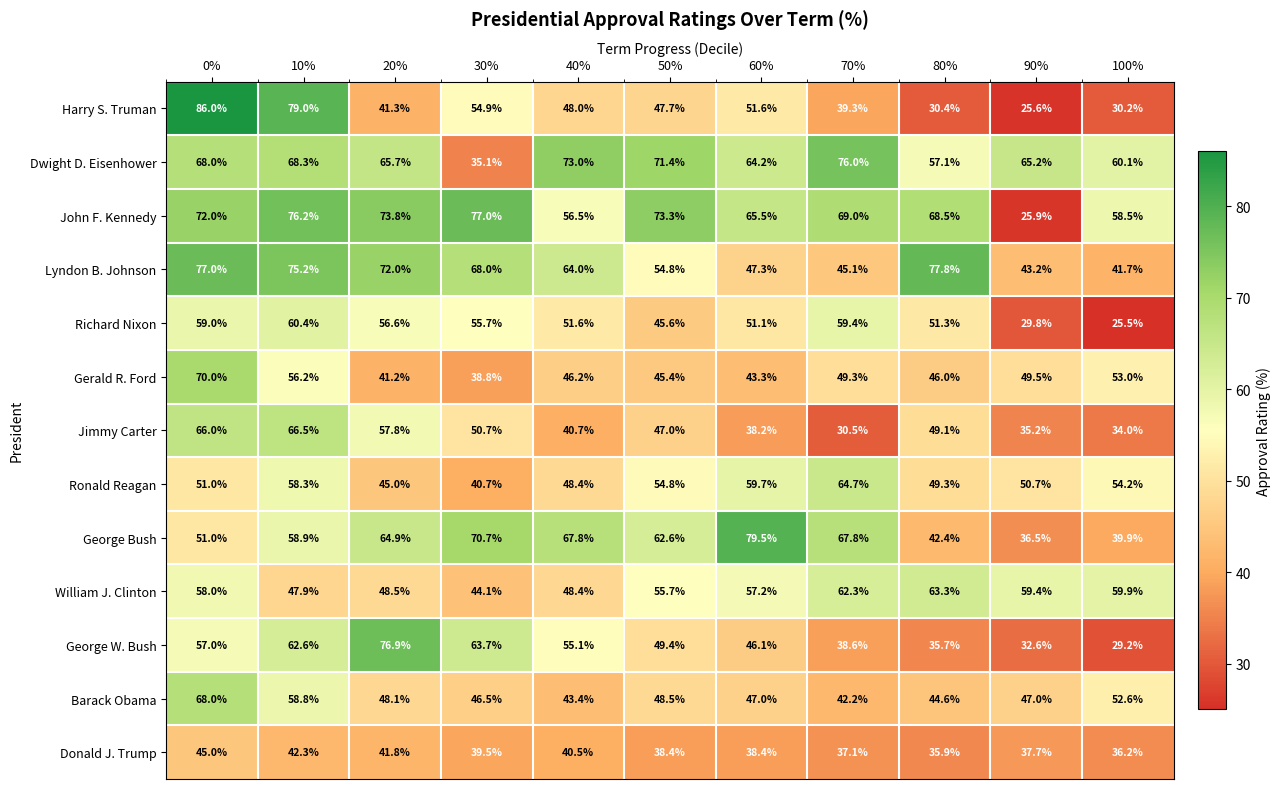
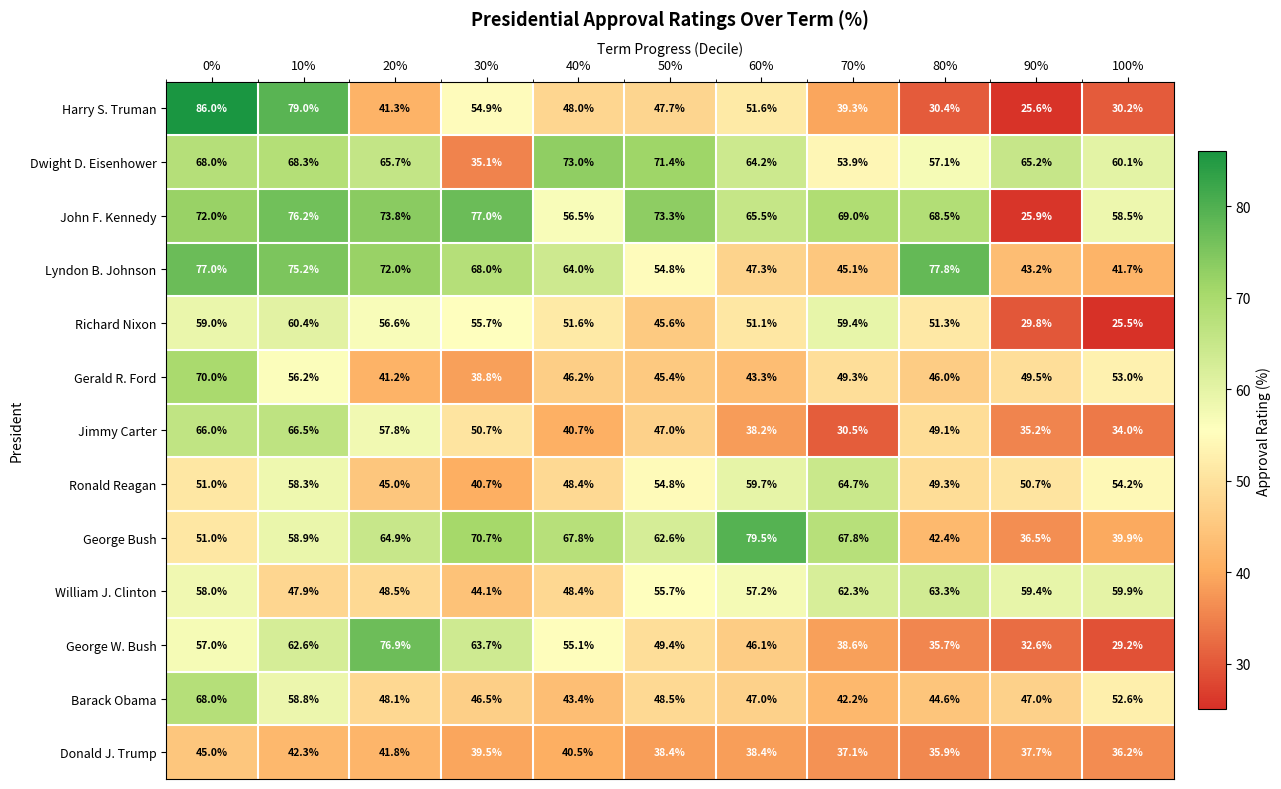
  {
    "Harry S. Truman": {
      "0%": "86.0%",
      "10%": "79.0%",
      "20%": "41.3%",
      "30%": "54.9%",
      "40%": "48.0%",
      "50%": "47.7%",
      "60%": "51.6%",
      "70%": "39.3%",
      "80%": "30.4%",
      "90%": "25.6%",
      "100%": "30.2%"
    },
    "Dwight D. Eisenhower": {
      "0%": "68.0%",
      "10%": "68.3%",
      "20%": "65.7%",
      "30%": "35.1%",
      "40%": "73.0%",
      "50%": "71.4%",
      "60%": "64.2%",
-     "70%": "76.0%",
+     "70%": "53.9%",
      "80%": "57.1%",
      "90%": "65.2%",
      "100%": "60.1%"
    },
    "John F. Kennedy": {
      "0%": "72.0%",
      "10%": "76.2%",
      "20%": "73.8%",
      "30%": "77.0%",
      "40%": "56.5%",
      "50%": "73.3%",
      "60%": "65.5%",
      "70%": "69.0%",
      "80%": "68.5%",
      "90%": "25.9%",
      "100%": "58.5%"
    },
    "Lyndon B. Johnson": {
      "0%": "77.0%",
      "10%": "75.2%",
      "20%": "72.0%",
      "30%": "68.0%",
      "40%": "64.0%",
      "50%": "54.8%",
      "60%": "47.3%",
      "70%": "45.1%",
      "80%": "77.8%",
      "90%": "43.2%",
      "100%": "41.7%"
    },
    "Richard Nixon": {
      "0%": "59.0%",
      "10%": "60.4%",
      "20%": "56.6%",
      "30%": "55.7%",
      "40%": "51.6%",
      "50%": "45.6%",
      "60%": "51.1%",
      "70%": "59.4%",
      "80%": "51.3%",
      "90%": "29.8%",
      "100%": "25.5%"
    },
    "Gerald R. Ford": {
      "0%": "70.0%",
      "10%": "56.2%",
      "20%": "41.2%",
      "30%": "38.8%",
      "40%": "46.2%",
      "50%": "45.4%",
      "60%": "43.3%",
      "70%": "49.3%",
      "80%": "46.0%",
      "90%": "49.5%",
      "100%": "53.0%"
    },
    "Jimmy Carter": {
      "0%": "66.0%",
      "10%": "66.5%",
      "20%": "57.8%",
      "30%": "50.7%",
      "40%": "40.7%",
      "50%": "47.0%",
      "60%": "38.2%",
      "70%": "30.5%",
      "80%": "49.1%",
      "90%": "35.2%",
      "100%": "34.0%"
    },
    "Ronald Reagan": {
      "0%": "51.0%",
      "10%": "58.3%",
      "20%": "45.0%",
      "30%": "40.7%",
      "40%": "48.4%",
      "50%": "54.8%",
      "60%": "59.7%",
      "70%": "64.7%",
      "80%": "49.3%",
      "90%": "50.7%",
      "100%": "54.2%"
    },
    "George Bush": {
      "0%": "51.0%",
      "10%": "58.9%",
      "20%": "64.9%",
      "30%": "70.7%",
      "40%": "67.8%",
      "50%": "62.6%",
      "60%": "79.5%",
      "70%": "67.8%",
      "80%": "42.4%",
      "90%": "36.5%",
      "100%": "39.9%"
    },
    "William J. Clinton": {
      "0%": "58.0%",
      "10%": "47.9%",
      "20%": "48.5%",
      "30%": "44.1%",
      "40%": "48.4%",
      "50%": "55.7%",
      "60%": "57.2%",
      "70%": "62.3%",
      "80%": "63.3%",
      "90%": "59.4%",
      "100%": "59.9%"
    },
    "George W. Bush": {
      "0%": "57.0%",
      "10%": "62.6%",
      "20%": "76.9%",
      "30%": "63.7%",
      "40%": "55.1%",
      "50%": "49.4%",
      "60%": "46.1%",
      "70%": "38.6%",
      "80%": "35.7%",
      "90%": "32.6%",
      "100%": "29.2%"
    },
    "Barack Obama": {
      "0%": "68.0%",
      "10%": "58.8%",
      "20%": "48.1%",
      "30%": "46.5%",
      "40%": "43.4%",
      "50%": "48.5%",
      "60%": "47.0%",
      "70%": "42.2%",
      "80%": "44.6%",
      "90%": "47.0%",
      "100%": "52.6%"
    },
    "Donald J. Trump": {
      "0%": "45.0%",
      "10%": "42.3%",
      "20%": "41.8%",
      "30%": "39.5%",
      "40%": "40.5%",
      "50%": "38.4%",
      "60%": "38.4%",
      "70%": "37.1%",
      "80%": "35.9%",
      "90%": "37.7%",
      "100%": "36.2%"
    }
  }
